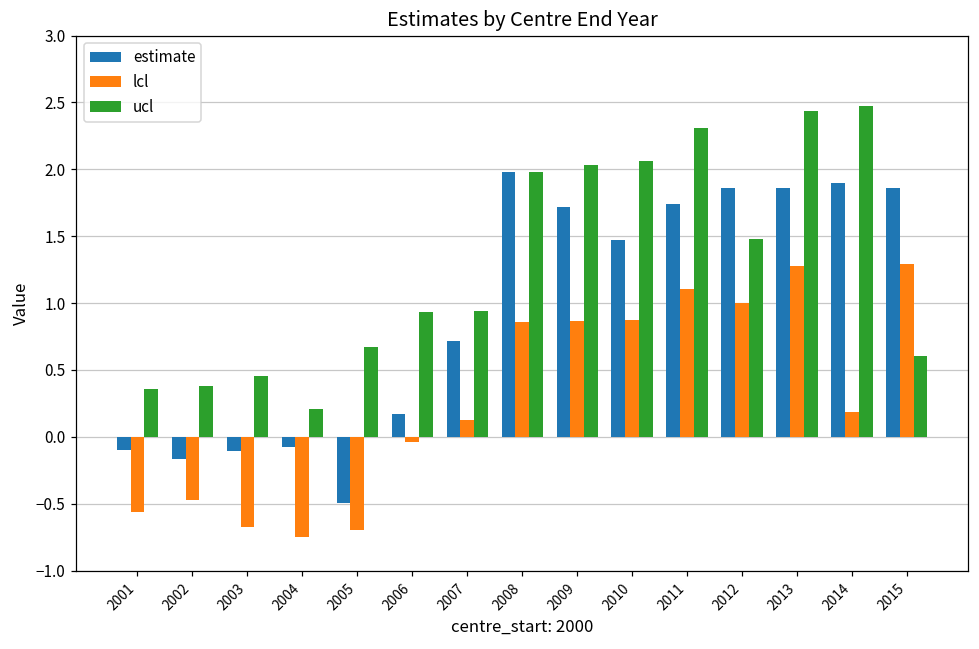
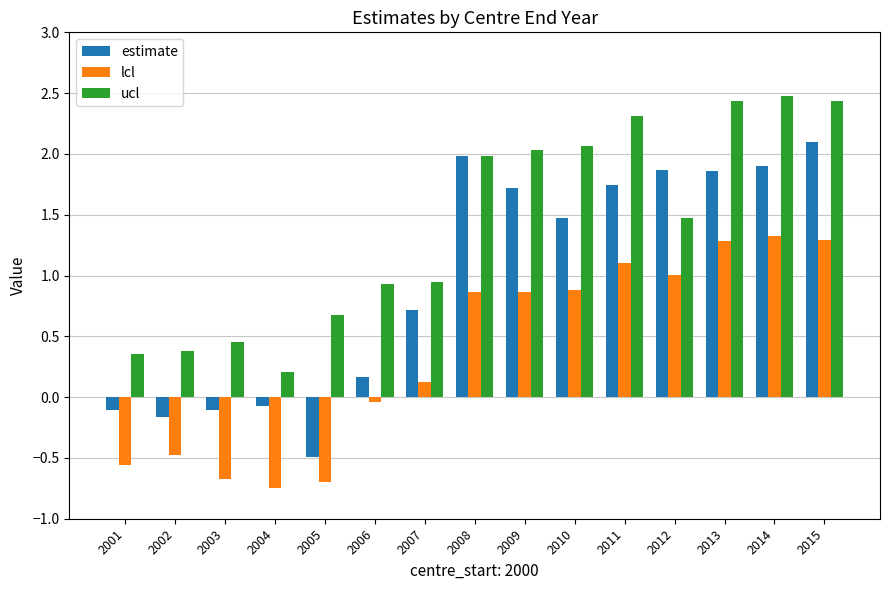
  {
    "estimate": {
      "2001": -0.10,
      "2002": -0.16,
      "2003": -0.11,
      "2004": -0.08,
      "2005": -0.49,
      "2006": 0.17,
      "2007": 0.72,
      "2008": 1.98,
      "2009": 1.72,
      "2010": 1.47,
      "2011": 1.74,
      "2012": 1.86,
      "2013": 1.86,
      "2014": 1.90,
-     "2015": 1.86
+     "2015": 2.10
    },
    "lcl": {
      "2001": -0.56,
      "2002": -0.47,
      "2003": -0.67,
      "2004": -0.75,
      "2005": -0.70,
      "2006": -0.04,
      "2007": 0.13,
      "2008": 0.86,
      "2009": 0.87,
      "2010": 0.88,
      "2011": 1.11,
      "2012": 1.00,
      "2013": 1.28,
-     "2014": 0.19,
+     "2014": 1.33,
      "2015": 1.29
    },
    "ucl": {
      "2001": 0.36,
      "2002": 0.38,
      "2003": 0.45,
      "2004": 0.21,
      "2005": 0.67,
      "2006": 0.93,
      "2007": 0.94,
      "2008": 1.98,
      "2009": 2.03,
      "2010": 2.07,
      "2011": 2.31,
      "2012": 1.48,
      "2013": 2.44,
      "2014": 2.47,
-     "2015": 0.60
+     "2015": 2.43
    }
  }
